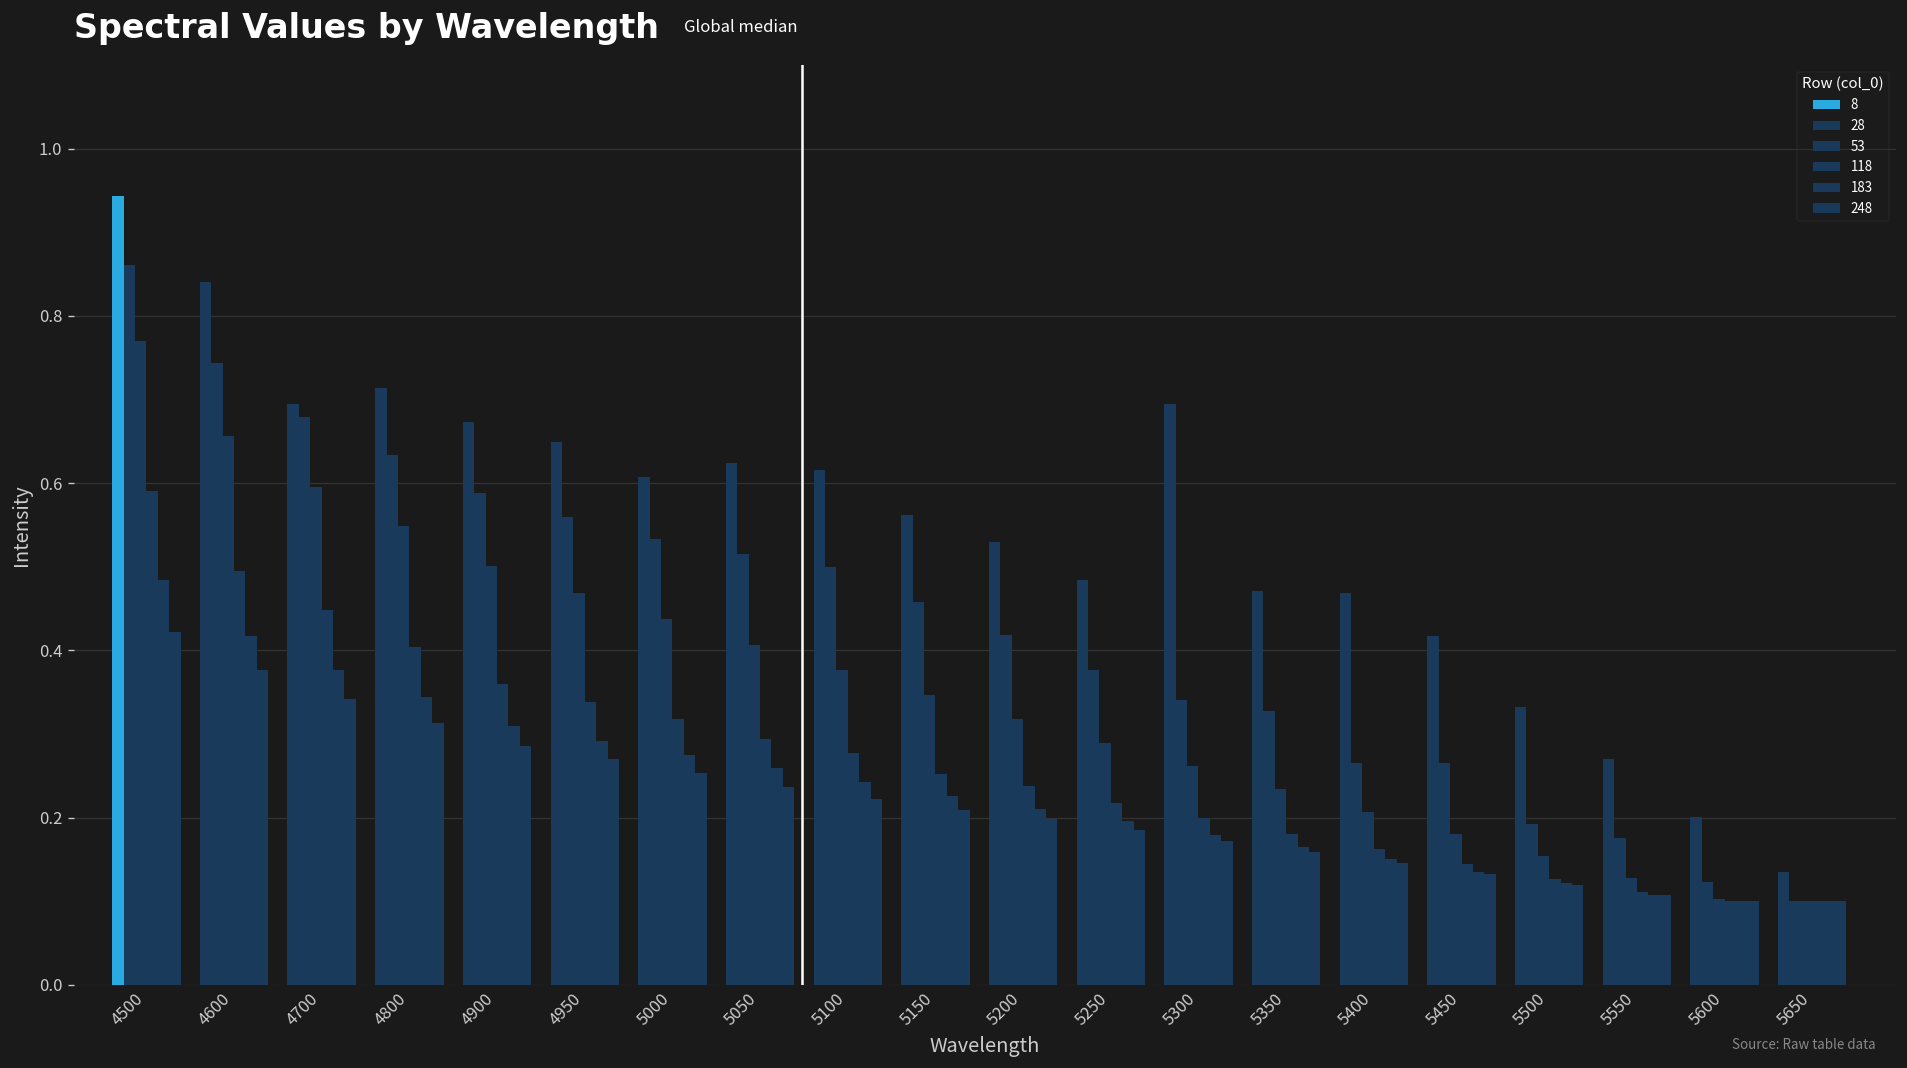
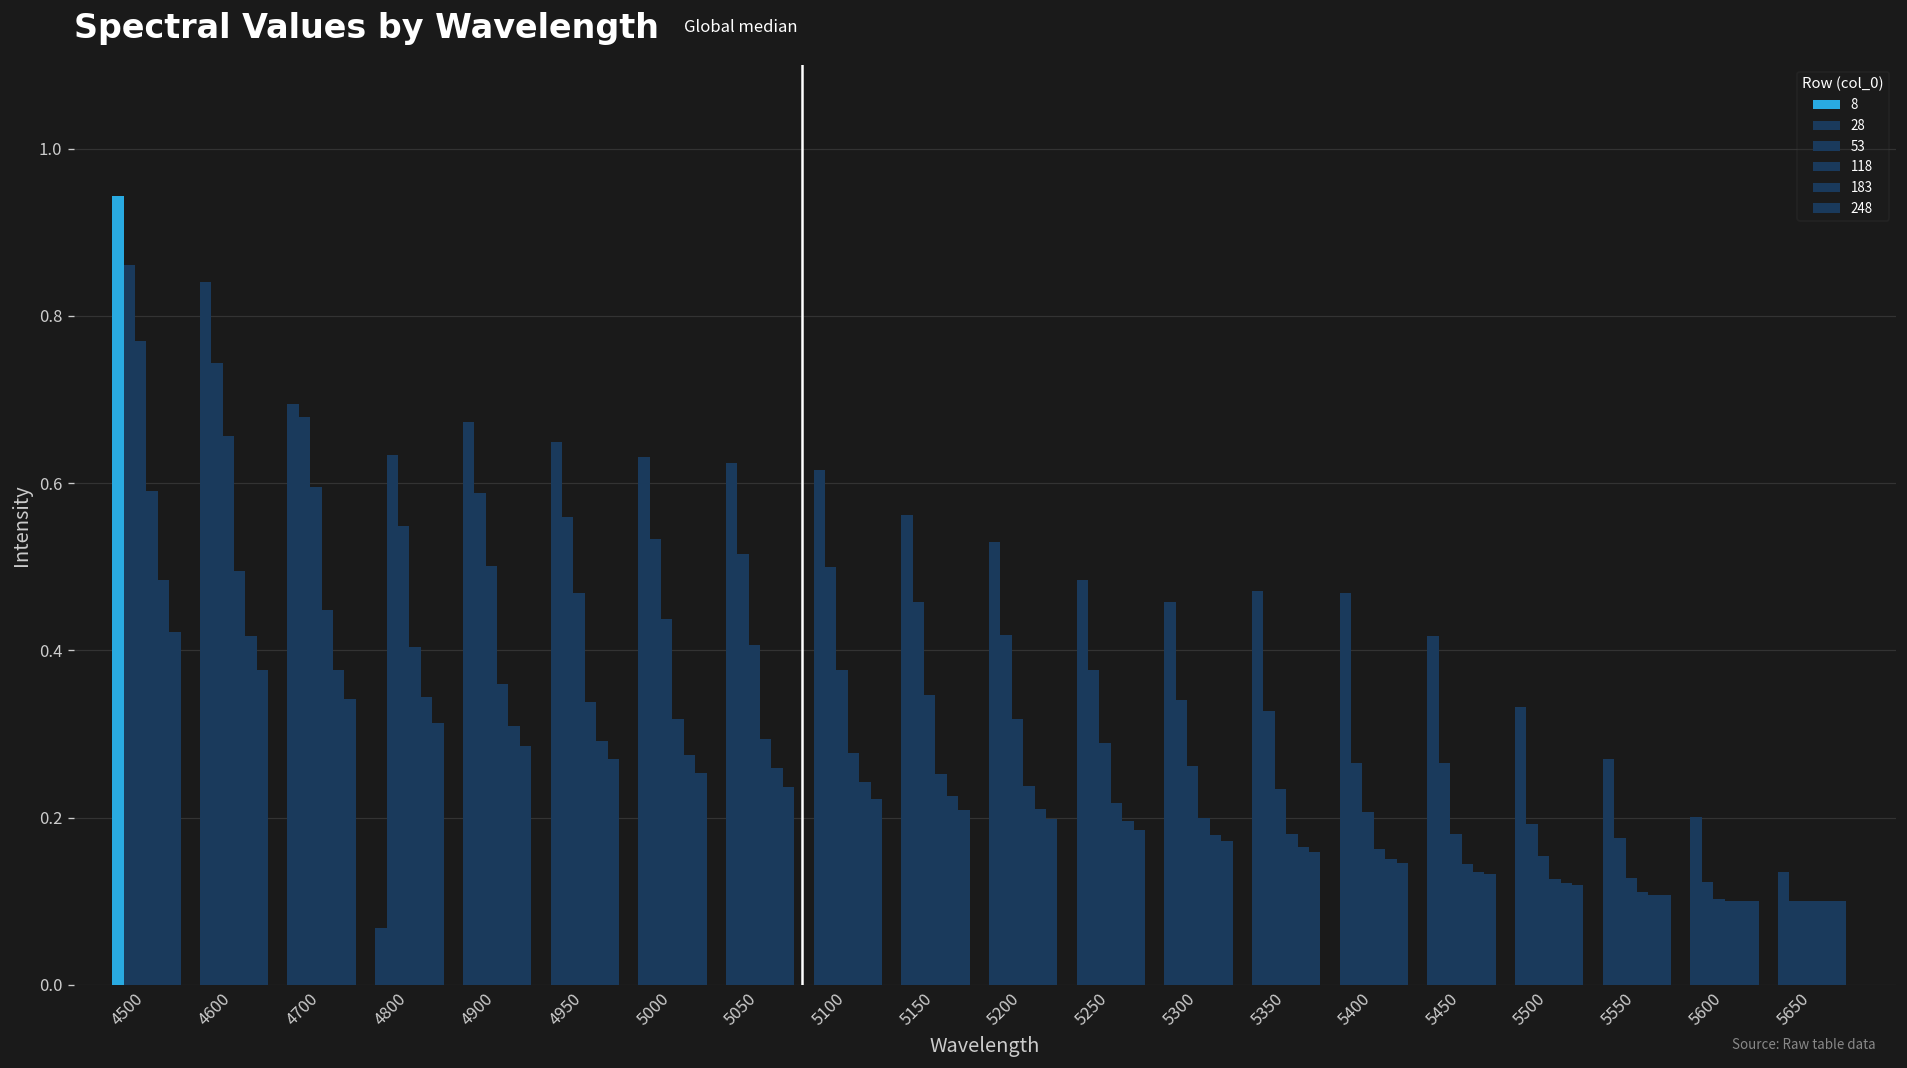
  {
    "8": {
      "4500": 0.94,
      "4600": 0.84,
      "4700": 0.70,
-     "4800": 0.71,
+     "4800": 0.07,
      "4900": 0.67,
      "4950": 0.65,
-     "5000": 0.61,
+     "5000": 0.63,
      "5050": 0.62,
      "5100": 0.62,
      "5150": 0.56,
      "5200": 0.53,
      "5250": 0.48,
-     "5300": 0.69,
+     "5300": 0.46,
      "5350": 0.47,
      "5400": 0.47,
      "5450": 0.42,
      "5500": 0.33,
      "5550": 0.27,
      "5600": 0.20,
      "5650": 0.14
    }
  }
